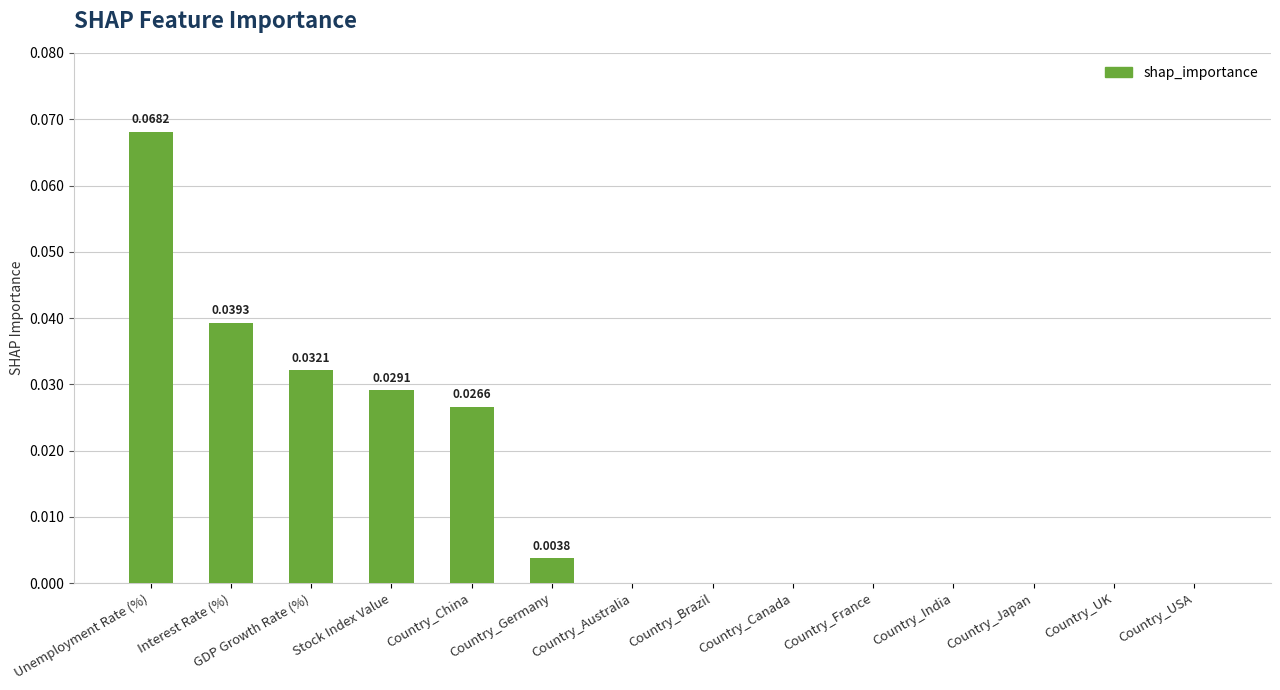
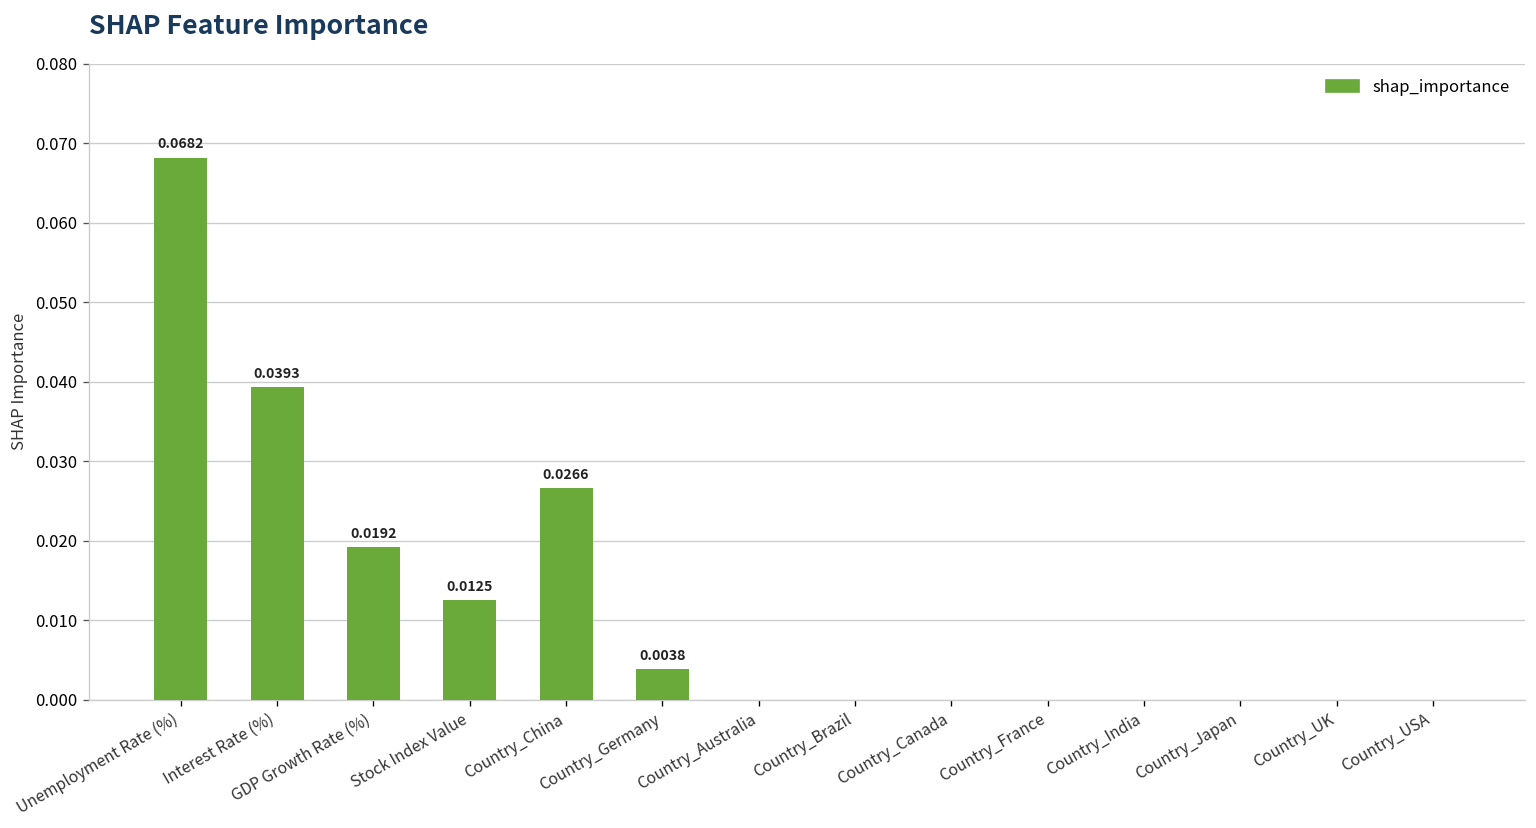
  {
    "Unemployment Rate (%)": 0.0682,
    "Interest Rate (%)": 0.0393,
-   "GDP Growth Rate (%)": 0.0321,
-   "Stock Index Value": 0.0291,
+   "GDP Growth Rate (%)": 0.0192,
+   "Stock Index Value": 0.0125,
    "Country_China": 0.0266,
    "Country_Germany": 0.0038
  }
